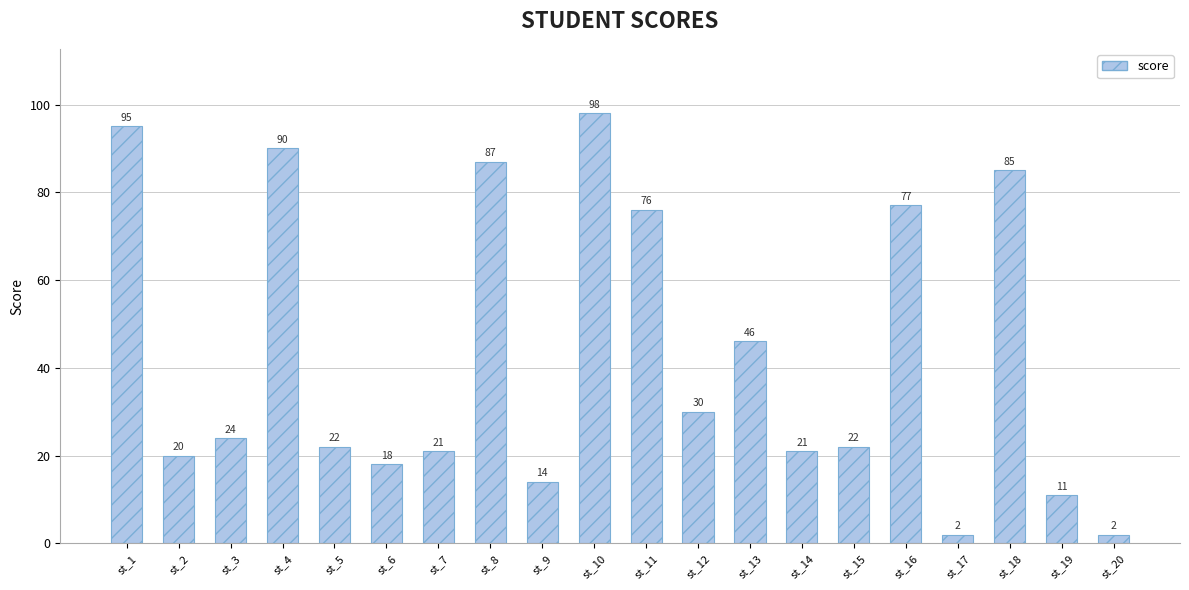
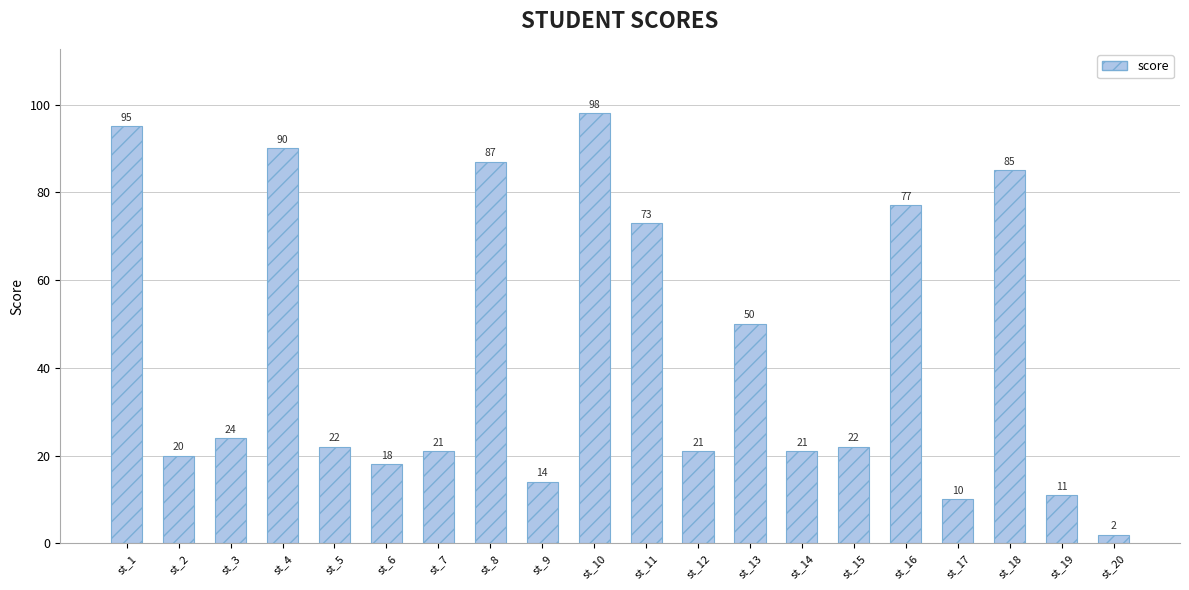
  {
    "st_1": 95,
    "st_2": 20,
    "st_3": 24,
    "st_4": 90,
    "st_5": 22,
    "st_6": 18,
    "st_7": 21,
    "st_8": 87,
    "st_9": 14,
    "st_10": 98,
-   "st_11": 76,
-   "st_12": 30,
-   "st_13": 46,
+   "st_11": 73,
+   "st_12": 21,
+   "st_13": 50,
    "st_14": 21,
    "st_15": 22,
    "st_16": 77,
-   "st_17": 2,
+   "st_17": 10,
    "st_18": 85,
    "st_19": 11,
    "st_20": 2
  }
